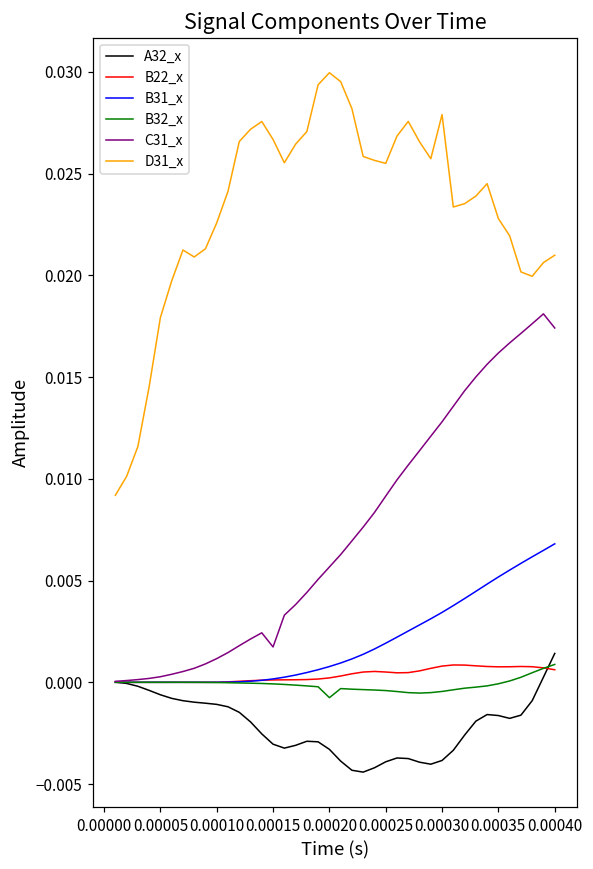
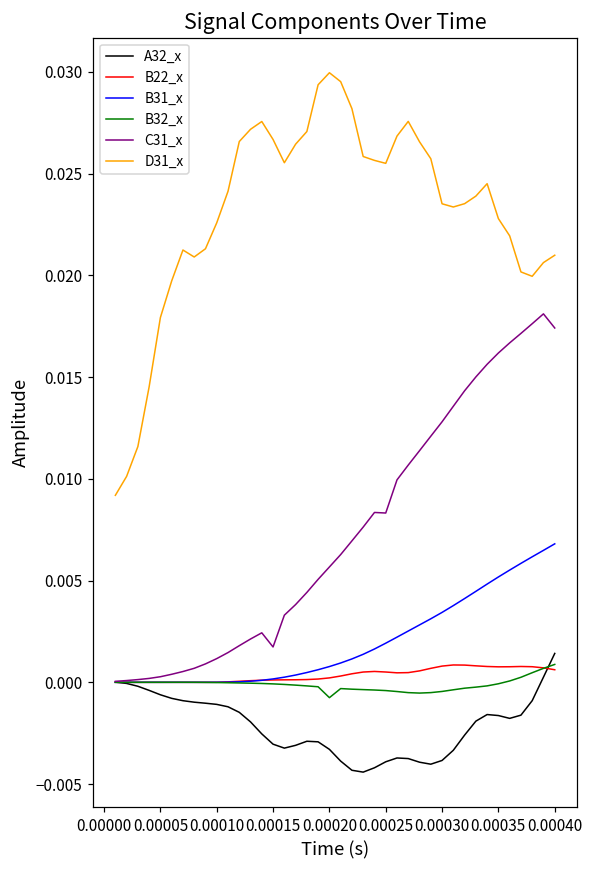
  {
    "A32_x": {
      "0.00005": -0.0006,
      "0.00010": -0.0011,
      "0.00015": -0.0030,
      "0.00020": -0.0033,
      "0.00025": -0.0039,
      "0.00030": -0.0038,
      "0.00035": -0.0016,
      "0.00040": 0.0014
    },
    "B22_x": {
      "0.00020": 0.0002,
      "0.00025": 0.0005,
      "0.00030": 0.0008,
      "0.00035": 0.0008,
      "0.00040": 0.0006
    },
    "B31_x": {
      "0.00020": 0.0008,
      "0.00025": 0.0019,
      "0.00030": 0.0034,
      "0.00035": 0.0052,
      "0.00040": 0.0068
    },
    "B32_x": {
      "0.00015": -0.0001,
      "0.00020": -0.0008,
      "0.00025": -0.0004,
      "0.00030": -0.0004,
      "0.00035": -0.0001,
      "0.00040": 0.0009
    },
    "C31_x": {
      "0.00005": 0.0003,
      "0.00010": 0.0012,
      "0.00015": 0.0017,
      "0.00020": 0.0057,
-     "0.00025": 0.0092,
+     "0.00025": 0.0083,
      "0.00030": 0.0128,
      "0.00035": 0.0162,
      "0.00040": 0.0174
    },
    "D31_x": {
      "0.00005": 0.0179,
      "0.00010": 0.0226,
      "0.00015": 0.0267,
      "0.00020": 0.0300,
      "0.00025": 0.0255,
-     "0.00030": 0.0279,
+     "0.00030": 0.0235,
      "0.00035": 0.0228,
      "0.00040": 0.0210
    }
  }
